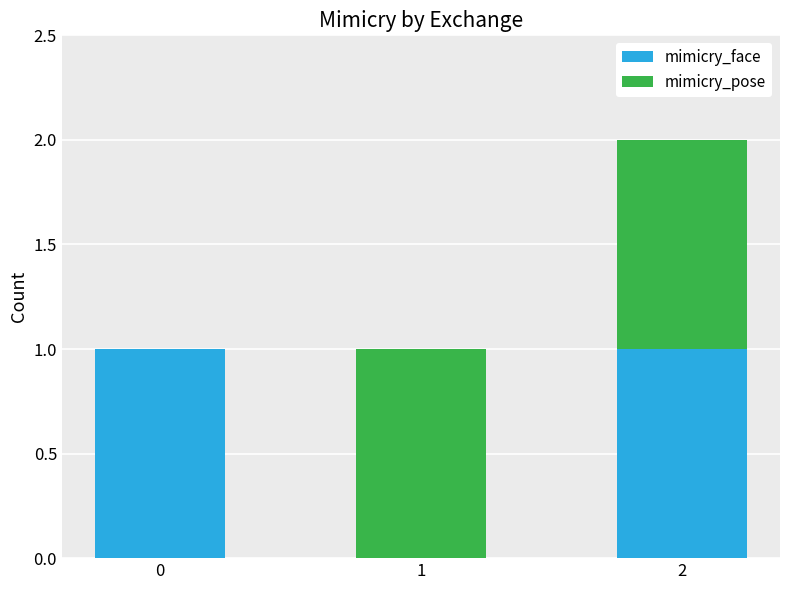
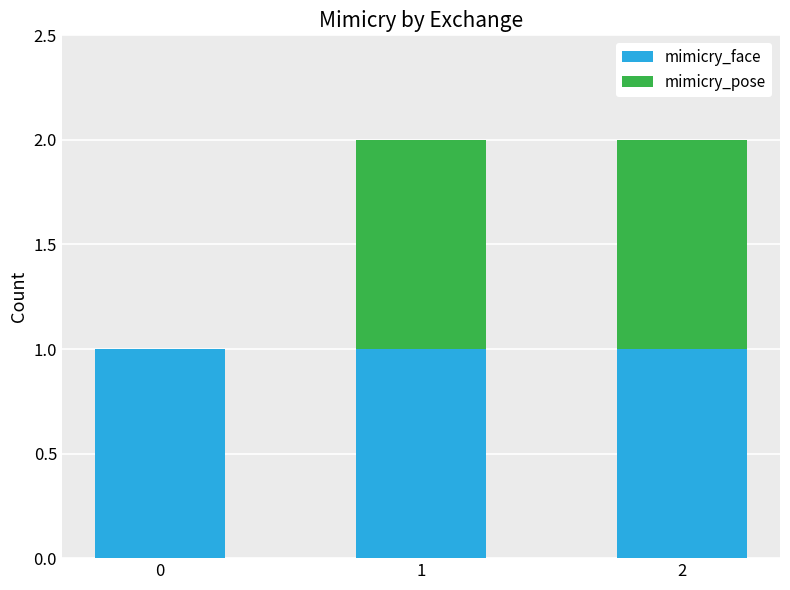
  {
    "mimicry_face": {
      "0": 1,
-     "1": 0,
+     "1": 1,
      "2": 1
    },
    "mimicry_pose": {
      "0": 0,
      "1": 1,
      "2": 1
    }
  }
